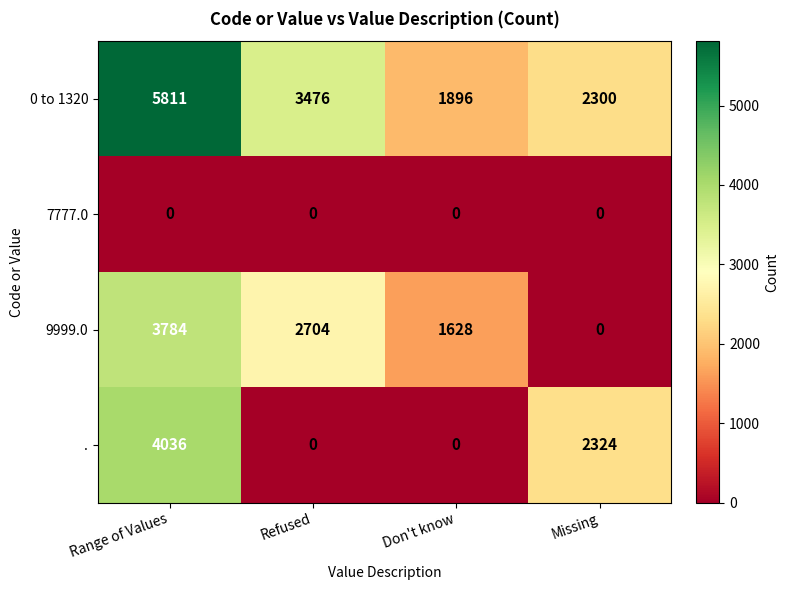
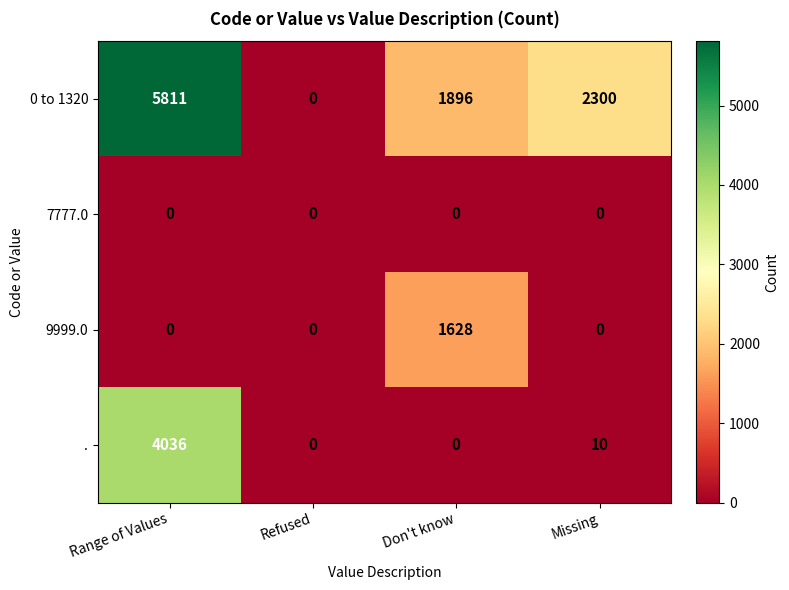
  {
    "0 to 1320": {
      "Range of Values": 5811,
-     "Refused": 3476,
+     "Refused": 0,
      "Don't know": 1896,
      "Missing": 2300
    },
    "7777.0": {
      "Range of Values": 0,
      "Refused": 0,
      "Don't know": 0,
      "Missing": 0
    },
    "9999.0": {
-     "Range of Values": 3784,
-     "Refused": 2704,
+     "Range of Values": 0,
+     "Refused": 0,
      "Don't know": 1628,
      "Missing": 0
    },
    ".": {
      "Range of Values": 4036,
      "Refused": 0,
      "Don't know": 0,
-     "Missing": 2324
+     "Missing": 10
    }
  }
